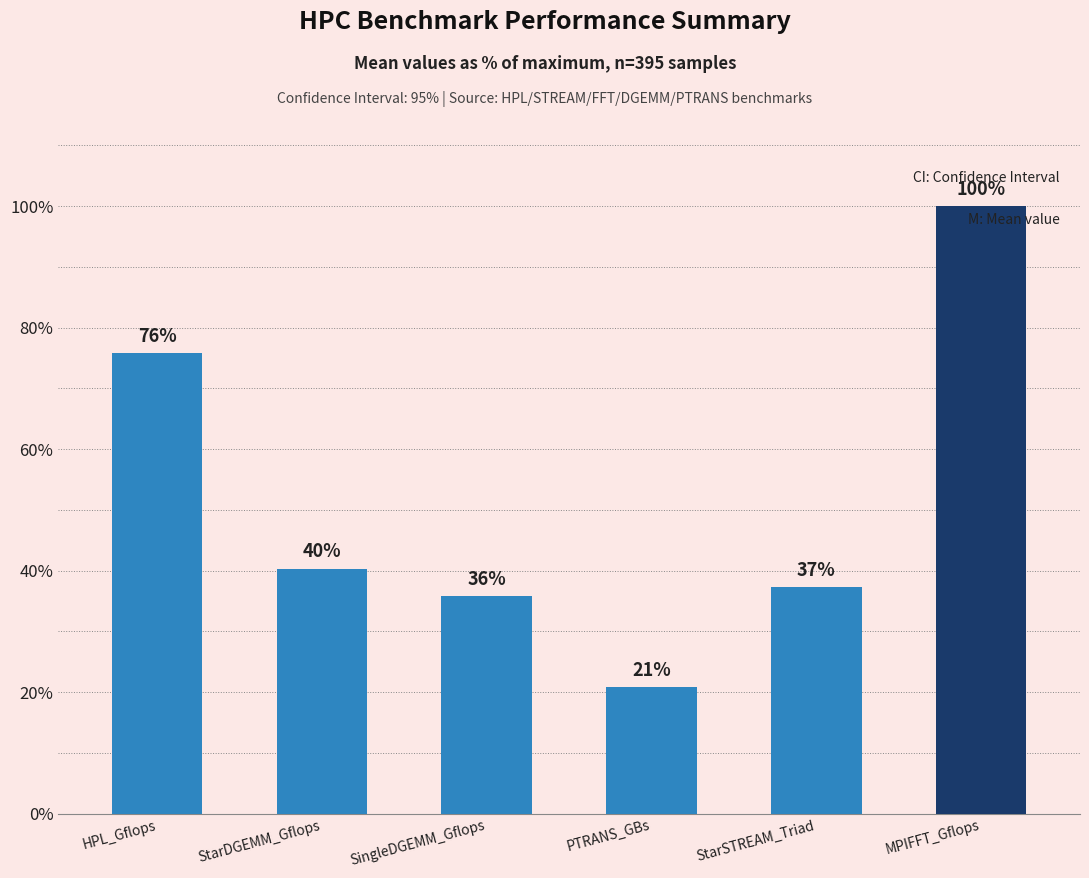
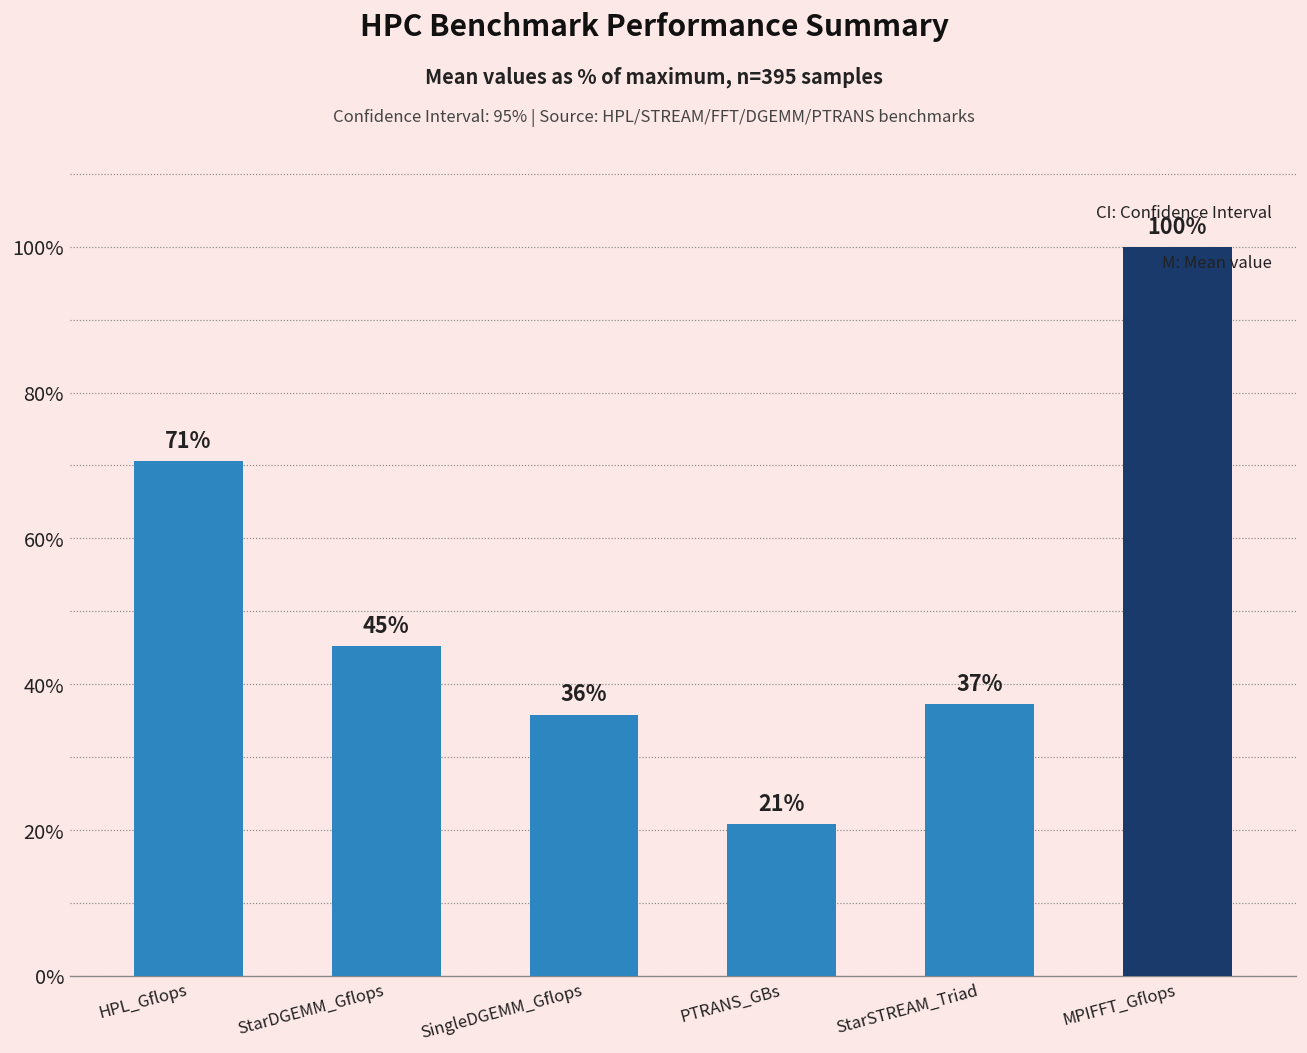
  {
-   "HPL_Gflops": "76%",
-   "StarDGEMM_Gflops": "40%",
+   "HPL_Gflops": "71%",
+   "StarDGEMM_Gflops": "45%",
    "SingleDGEMM_Gflops": "36%",
    "PTRANS_GBs": "21%",
    "StarSTREAM_Triad": "37%"
  }
